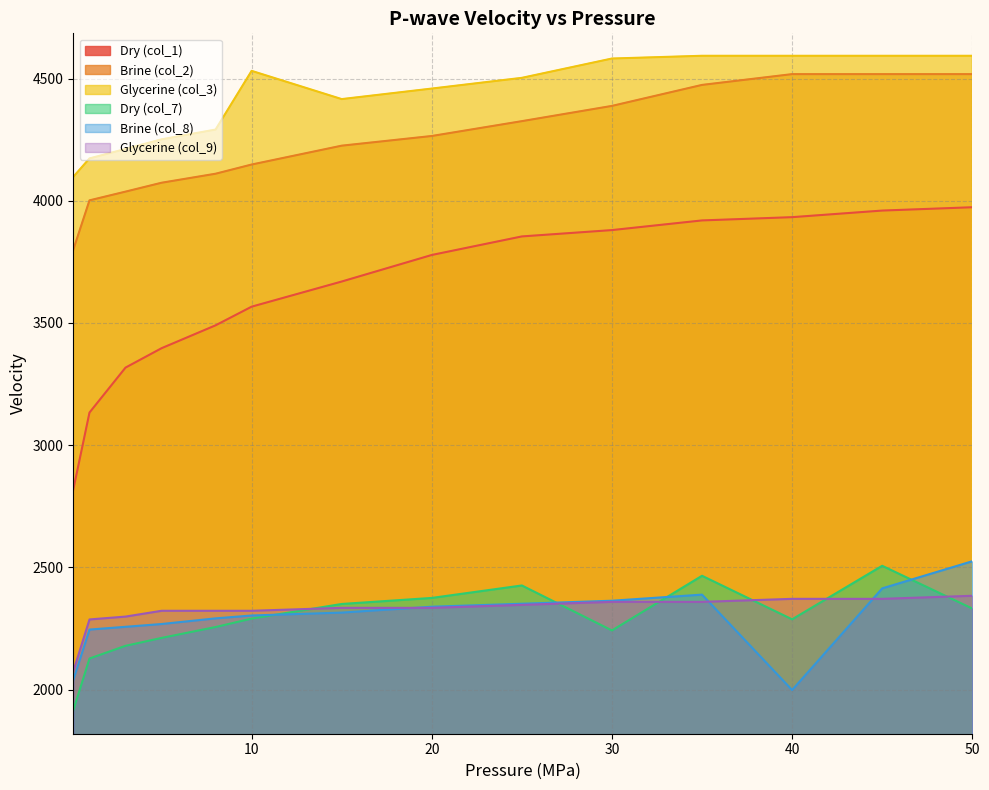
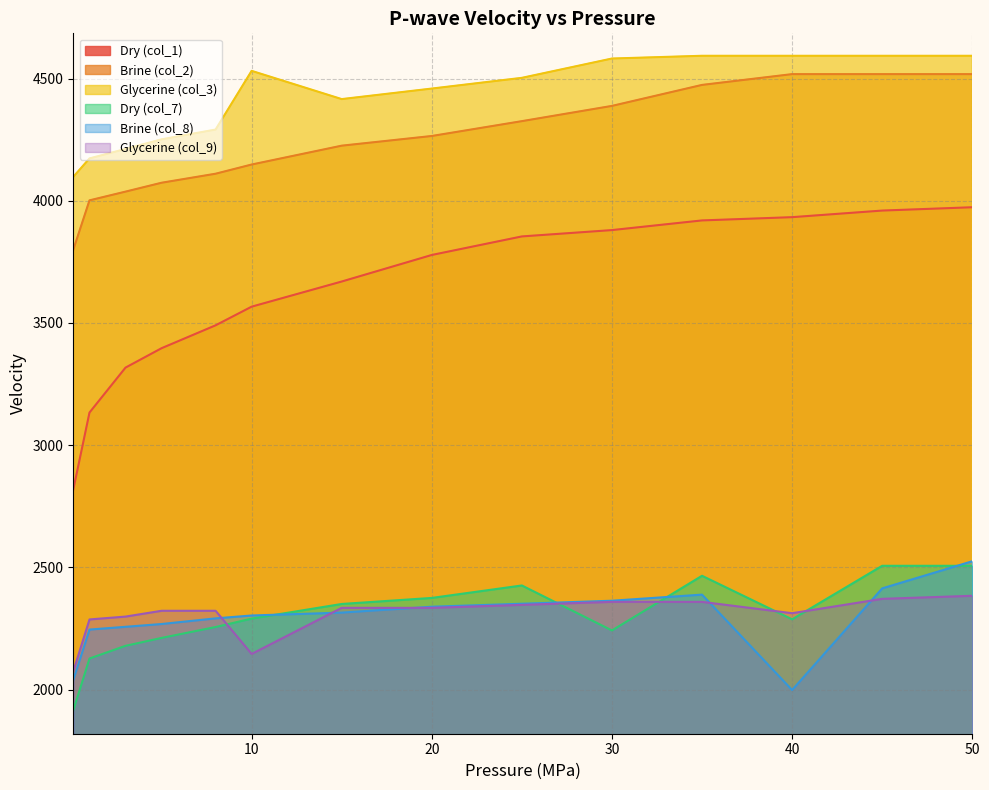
  {
    "Glycerine (col_3)": {
      "10": 4530,
      "20": 4460,
      "30": 4580,
      "40": 4590,
      "50": 4590
    },
    "Dry (col_7)": {
      "10": 2290,
      "20": 2370,
      "30": 2240,
      "40": 2290,
-     "50": 2330
+     "50": 2510
    },
    "Brine (col_8)": {
      "10": 2300,
      "40": 2000,
      "50": 2520
    },
    "Glycerine (col_9)": {
-     "10": 2320,
-     "40": 2370,
+     "10": 2150,
+     "40": 2310,
      "50": 2380
    }
  }
